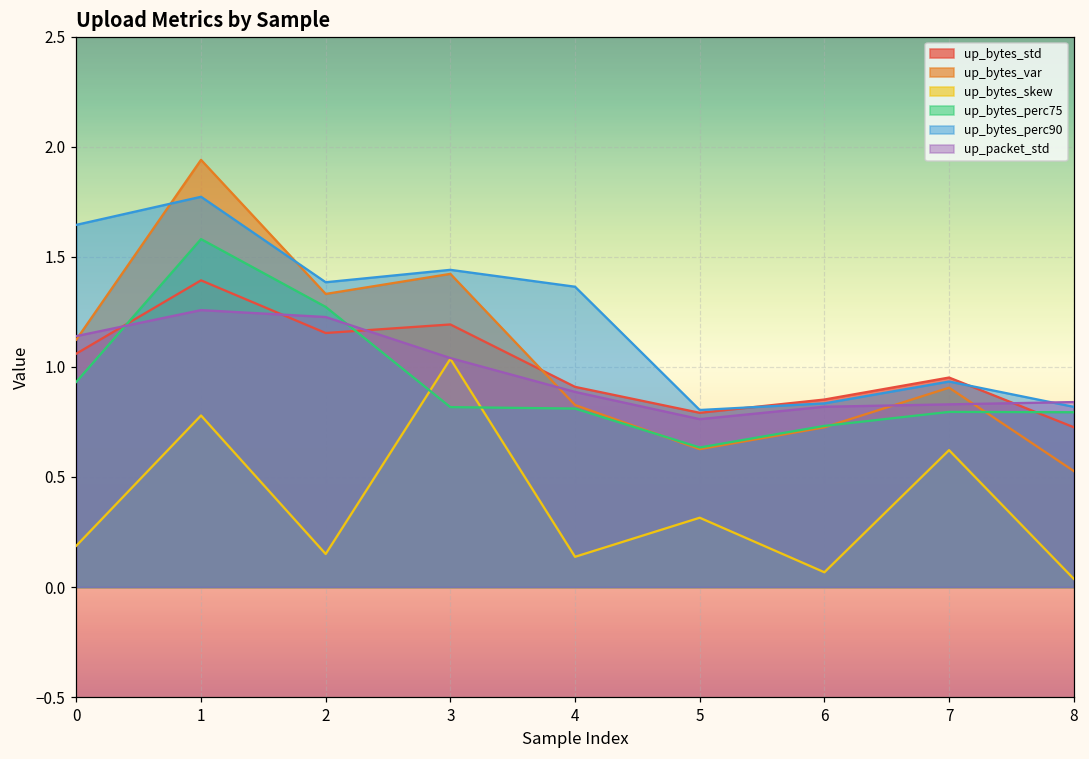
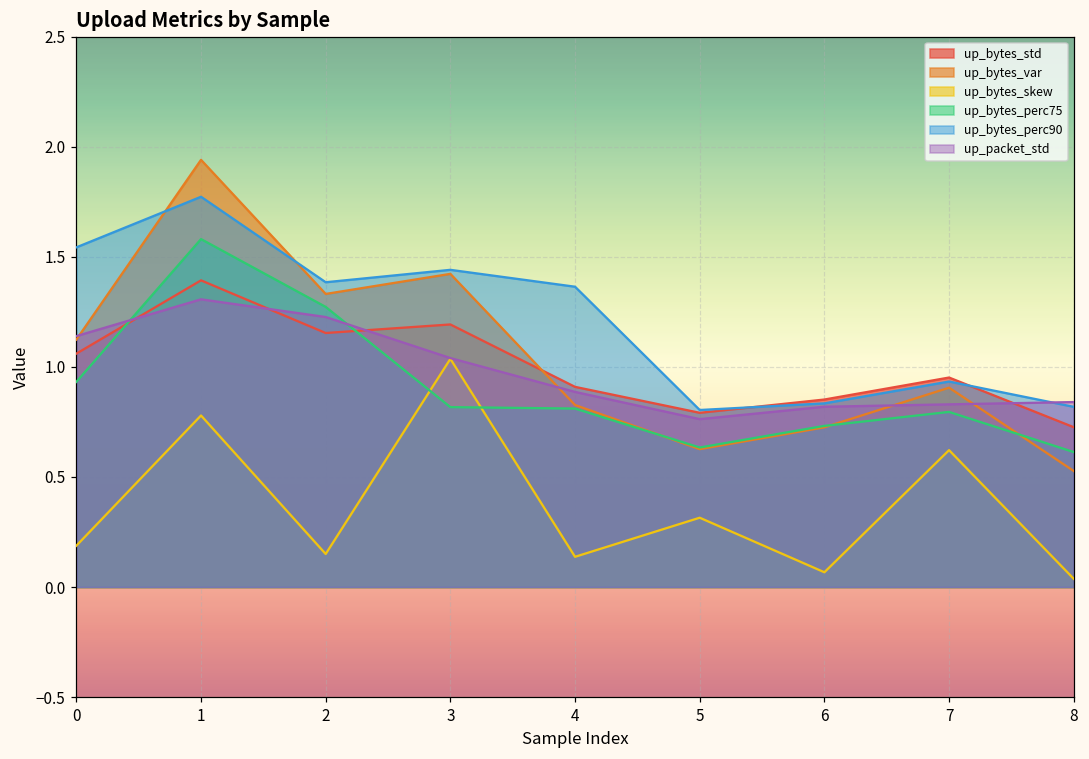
  {
    "up_bytes_skew": {
      "0": 0.19,
      "1": 0.78,
      "2": 0.15,
      "4": 0.14,
      "5": 0.31,
      "6": 0.07,
      "7": 0.62,
      "8": 0.04
    },
    "up_bytes_perc75": {
      "0": 0.93,
      "1": 1.58,
      "2": 1.27,
      "3": 0.82,
      "4": 0.81,
      "7": 0.80,
-     "8": 0.79
+     "8": 0.61
    },
    "up_bytes_perc90": {
-     "0": 1.65,
+     "0": 1.54,
      "1": 1.77,
      "2": 1.38,
      "3": 1.44,
      "4": 1.36,
      "5": 0.80,
      "6": 0.83,
      "7": 0.93,
      "8": 0.82
    },
    "up_packet_std": {
      "0": 1.14,
-     "1": 1.26,
+     "1": 1.31,
      "2": 1.23,
      "4": 0.89,
      "5": 0.76,
      "6": 0.82,
      "7": 0.83,
      "8": 0.84
    }
  }
